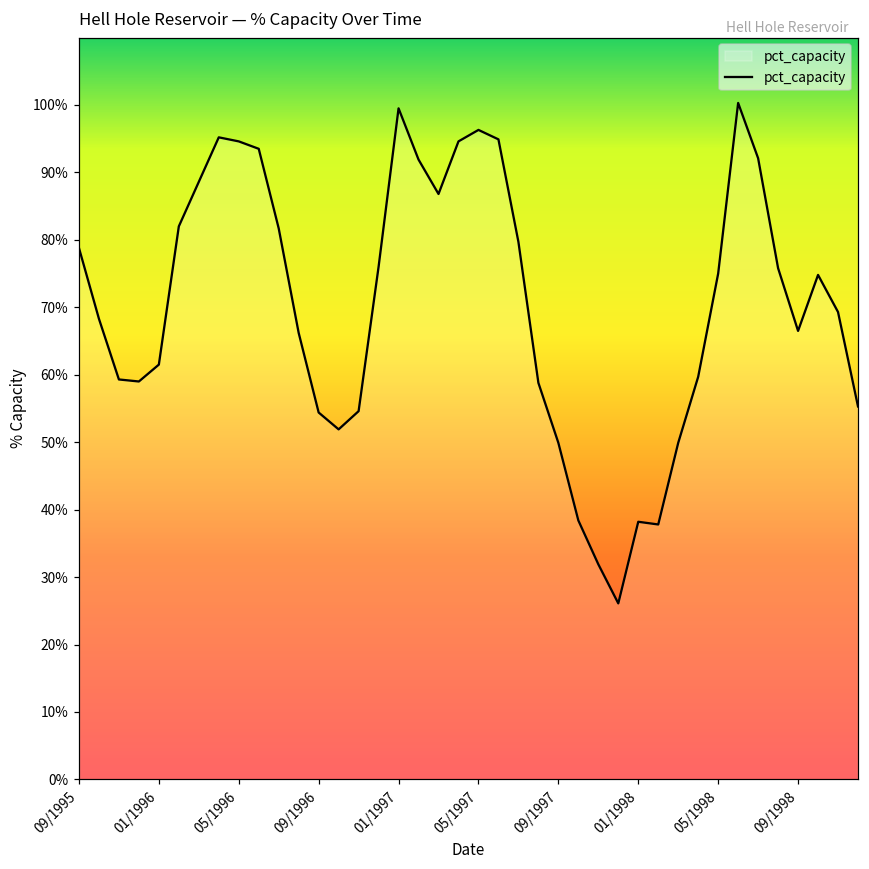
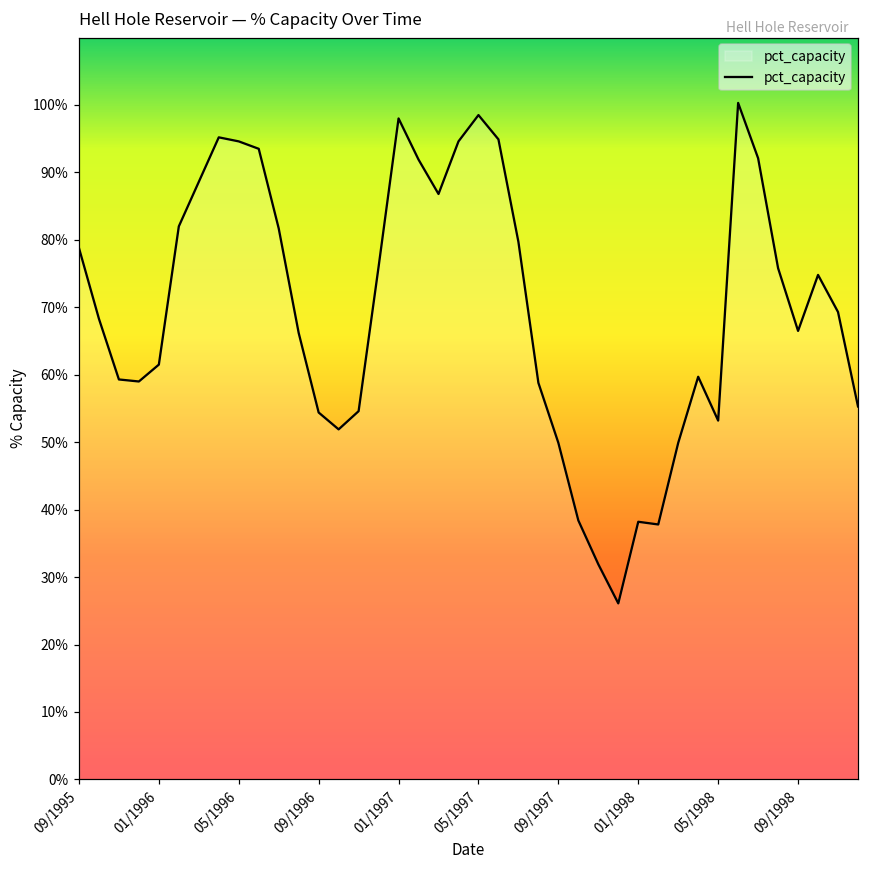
  {
    "09/1995": "79%",
    "01/1996": "62%",
    "05/1996": "95%",
    "09/1996": "54%",
-   "01/1997": "100%",
-   "05/1997": "96%",
+   "01/1997": "98%",
+   "05/1997": "99%",
    "09/1997": "50%",
    "01/1998": "38%",
-   "05/1998": "75%",
+   "05/1998": "53%",
    "09/1998": "67%"
  }
